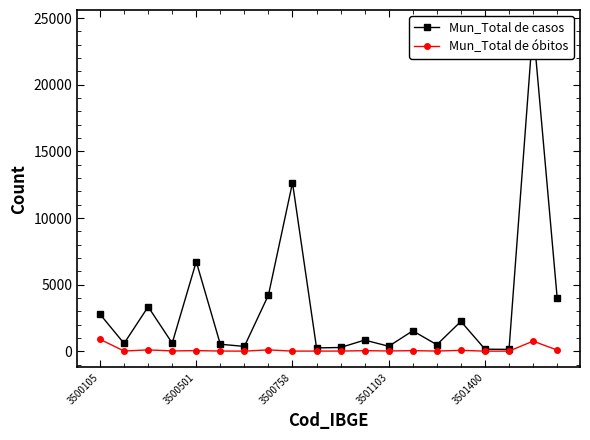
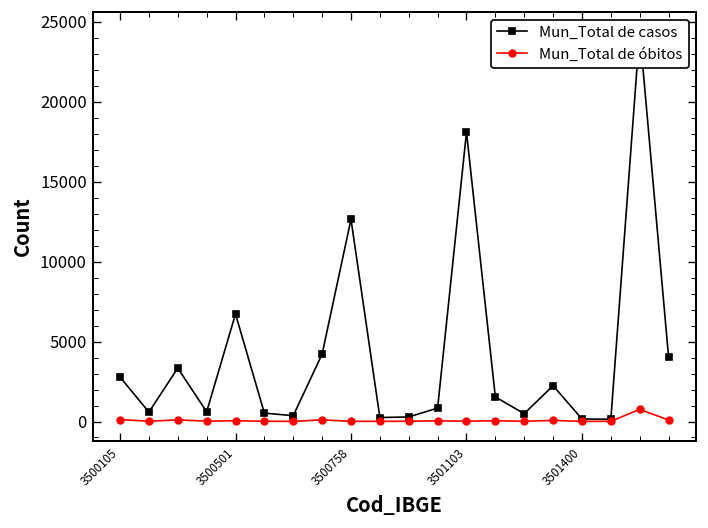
  {
    "Mun_Total de casos": {
      "3500105": 2800,
      "3500501": 6700,
      "3500758": 12600,
-     "3501103": 400
+     "3501103": 18100
    },
    "Mun_Total de óbitos": {
-     "3500105": 900,
+     "3500105": 100,
      "3500501": 0,
      "3500758": 0,
      "3501103": 0
    }
  }
